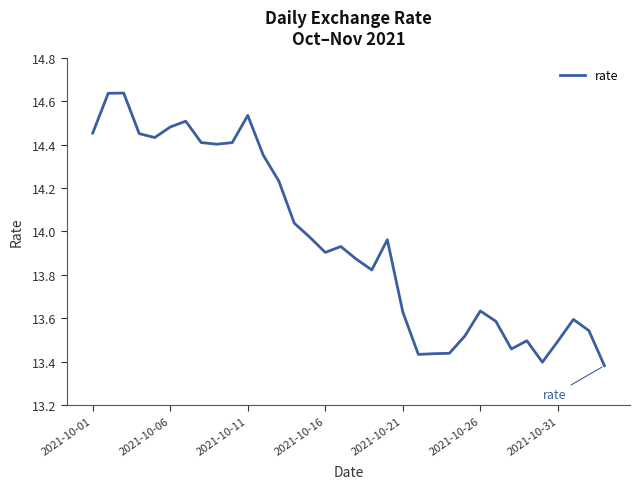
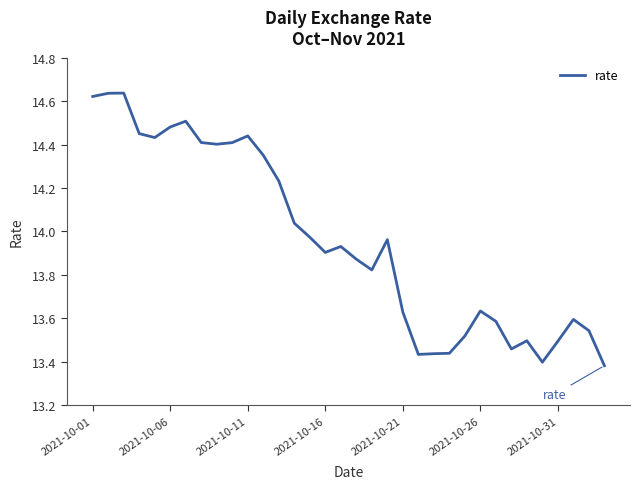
  {
-   "2021-10-01": 14.45,
+   "2021-10-01": 14.62,
    "2021-10-06": 14.48,
-   "2021-10-11": 14.53,
+   "2021-10-11": 14.44,
    "2021-10-16": 13.90,
    "2021-10-21": 13.63,
    "2021-10-26": 13.63,
    "2021-10-31": 13.49
  }
